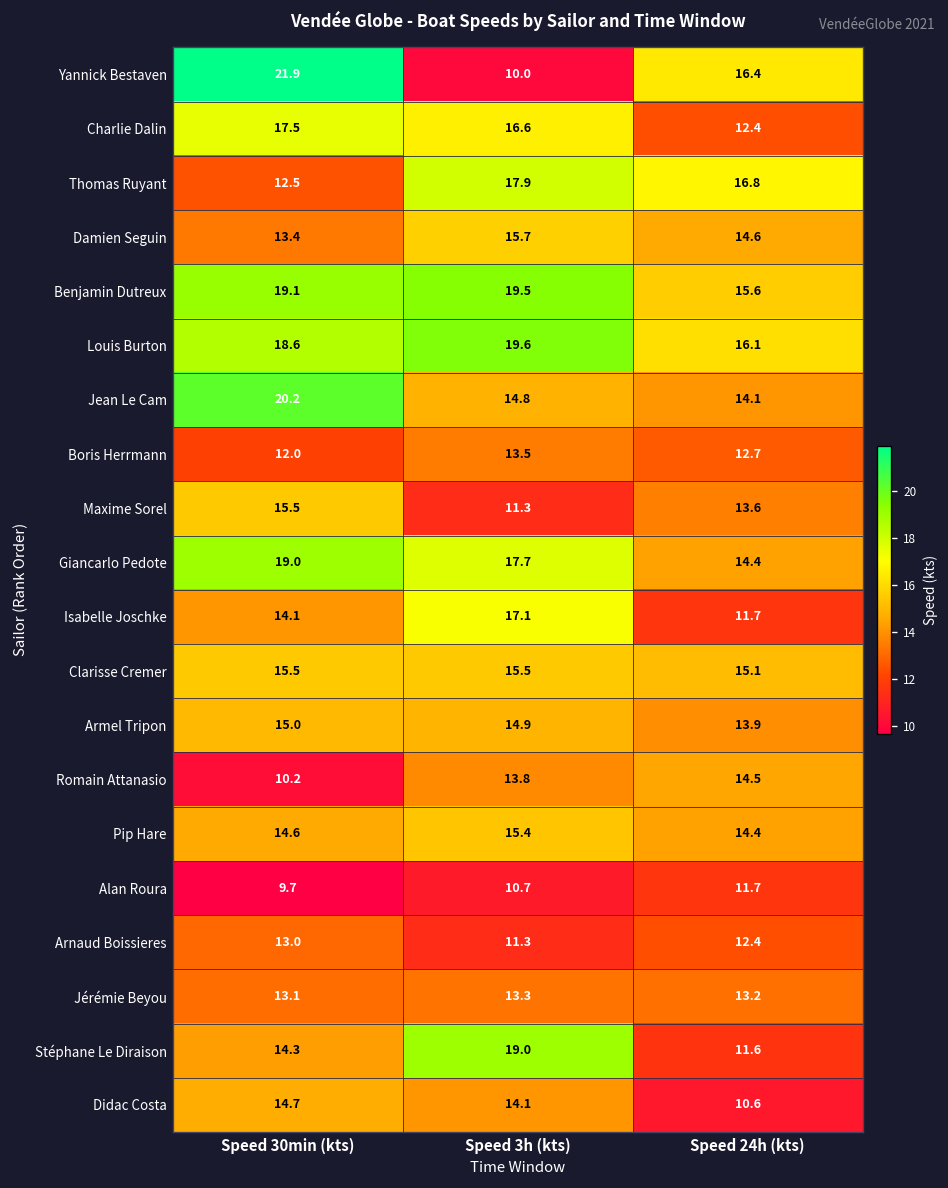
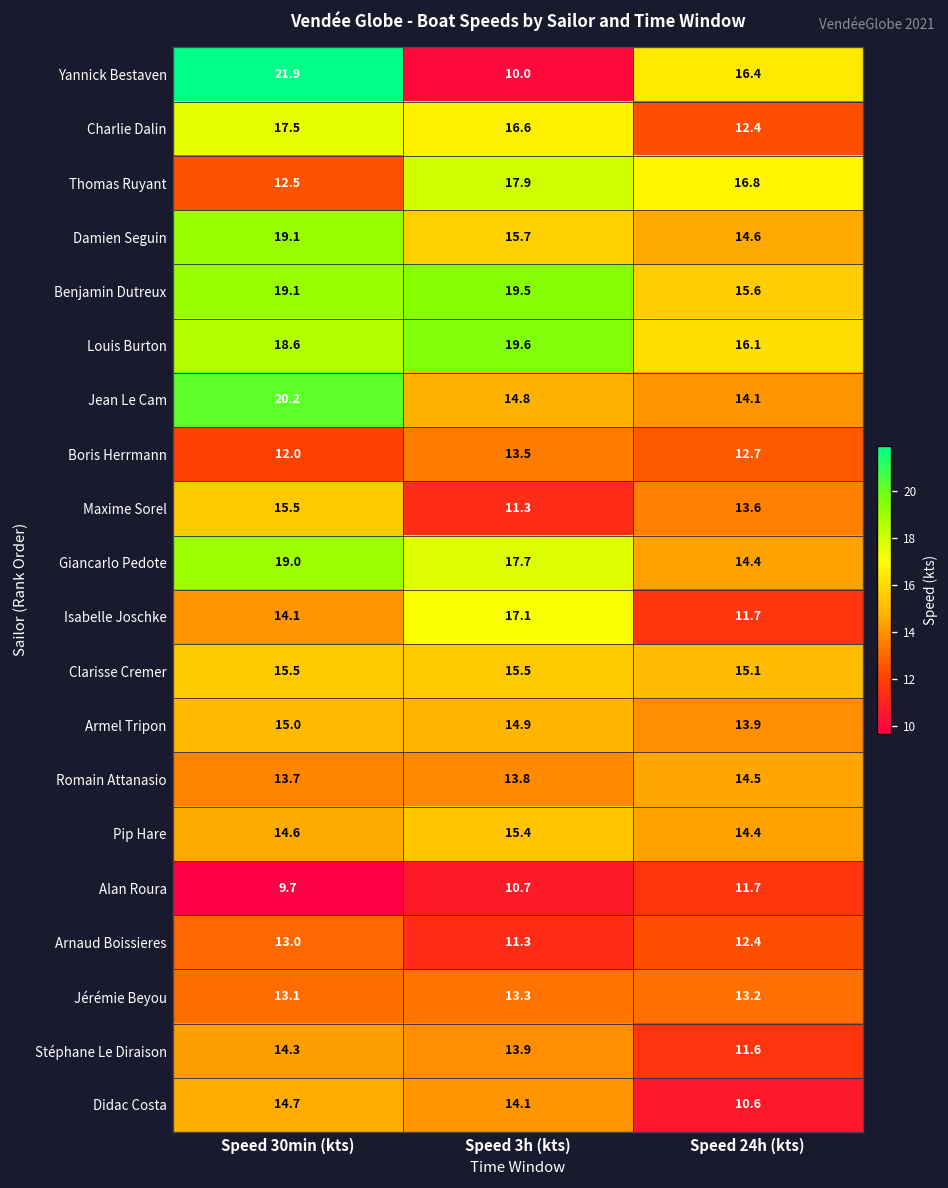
  {
    "Yannick Bestaven": {
      "Speed 30min (kts)": 21.9,
      "Speed 3h (kts)": 10.0,
      "Speed 24h (kts)": 16.4
    },
    "Charlie Dalin": {
      "Speed 30min (kts)": 17.5,
      "Speed 3h (kts)": 16.6,
      "Speed 24h (kts)": 12.4
    },
    "Thomas Ruyant": {
      "Speed 30min (kts)": 12.5,
      "Speed 3h (kts)": 17.9,
      "Speed 24h (kts)": 16.8
    },
    "Damien Seguin": {
-     "Speed 30min (kts)": 13.4,
+     "Speed 30min (kts)": 19.1,
      "Speed 3h (kts)": 15.7,
      "Speed 24h (kts)": 14.6
    },
    "Benjamin Dutreux": {
      "Speed 30min (kts)": 19.1,
      "Speed 3h (kts)": 19.5,
      "Speed 24h (kts)": 15.6
    },
    "Louis Burton": {
      "Speed 30min (kts)": 18.6,
      "Speed 3h (kts)": 19.6,
      "Speed 24h (kts)": 16.1
    },
    "Jean Le Cam": {
      "Speed 30min (kts)": 20.2,
      "Speed 3h (kts)": 14.8,
      "Speed 24h (kts)": 14.1
    },
    "Boris Herrmann": {
      "Speed 30min (kts)": 12.0,
      "Speed 3h (kts)": 13.5,
      "Speed 24h (kts)": 12.7
    },
    "Maxime Sorel": {
      "Speed 30min (kts)": 15.5,
      "Speed 3h (kts)": 11.3,
      "Speed 24h (kts)": 13.6
    },
    "Giancarlo Pedote": {
      "Speed 30min (kts)": 19.0,
      "Speed 3h (kts)": 17.7,
      "Speed 24h (kts)": 14.4
    },
    "Isabelle Joschke": {
      "Speed 30min (kts)": 14.1,
      "Speed 3h (kts)": 17.1,
      "Speed 24h (kts)": 11.7
    },
    "Clarisse Cremer": {
      "Speed 30min (kts)": 15.5,
      "Speed 3h (kts)": 15.5,
      "Speed 24h (kts)": 15.1
    },
    "Armel Tripon": {
      "Speed 30min (kts)": 15.0,
      "Speed 3h (kts)": 14.9,
      "Speed 24h (kts)": 13.9
    },
    "Romain Attanasio": {
-     "Speed 30min (kts)": 10.2,
+     "Speed 30min (kts)": 13.7,
      "Speed 3h (kts)": 13.8,
      "Speed 24h (kts)": 14.5
    },
    "Pip Hare": {
      "Speed 30min (kts)": 14.6,
      "Speed 3h (kts)": 15.4,
      "Speed 24h (kts)": 14.4
    },
    "Alan Roura": {
      "Speed 30min (kts)": 9.7,
      "Speed 3h (kts)": 10.7,
      "Speed 24h (kts)": 11.7
    },
    "Arnaud Boissieres": {
      "Speed 30min (kts)": 13.0,
      "Speed 3h (kts)": 11.3,
      "Speed 24h (kts)": 12.4
    },
    "Jérémie Beyou": {
      "Speed 30min (kts)": 13.1,
      "Speed 3h (kts)": 13.3,
      "Speed 24h (kts)": 13.2
    },
    "Stéphane Le Diraison": {
      "Speed 30min (kts)": 14.3,
-     "Speed 3h (kts)": 19.0,
+     "Speed 3h (kts)": 13.9,
      "Speed 24h (kts)": 11.6
    },
    "Didac Costa": {
      "Speed 30min (kts)": 14.7,
      "Speed 3h (kts)": 14.1,
      "Speed 24h (kts)": 10.6
    }
  }
